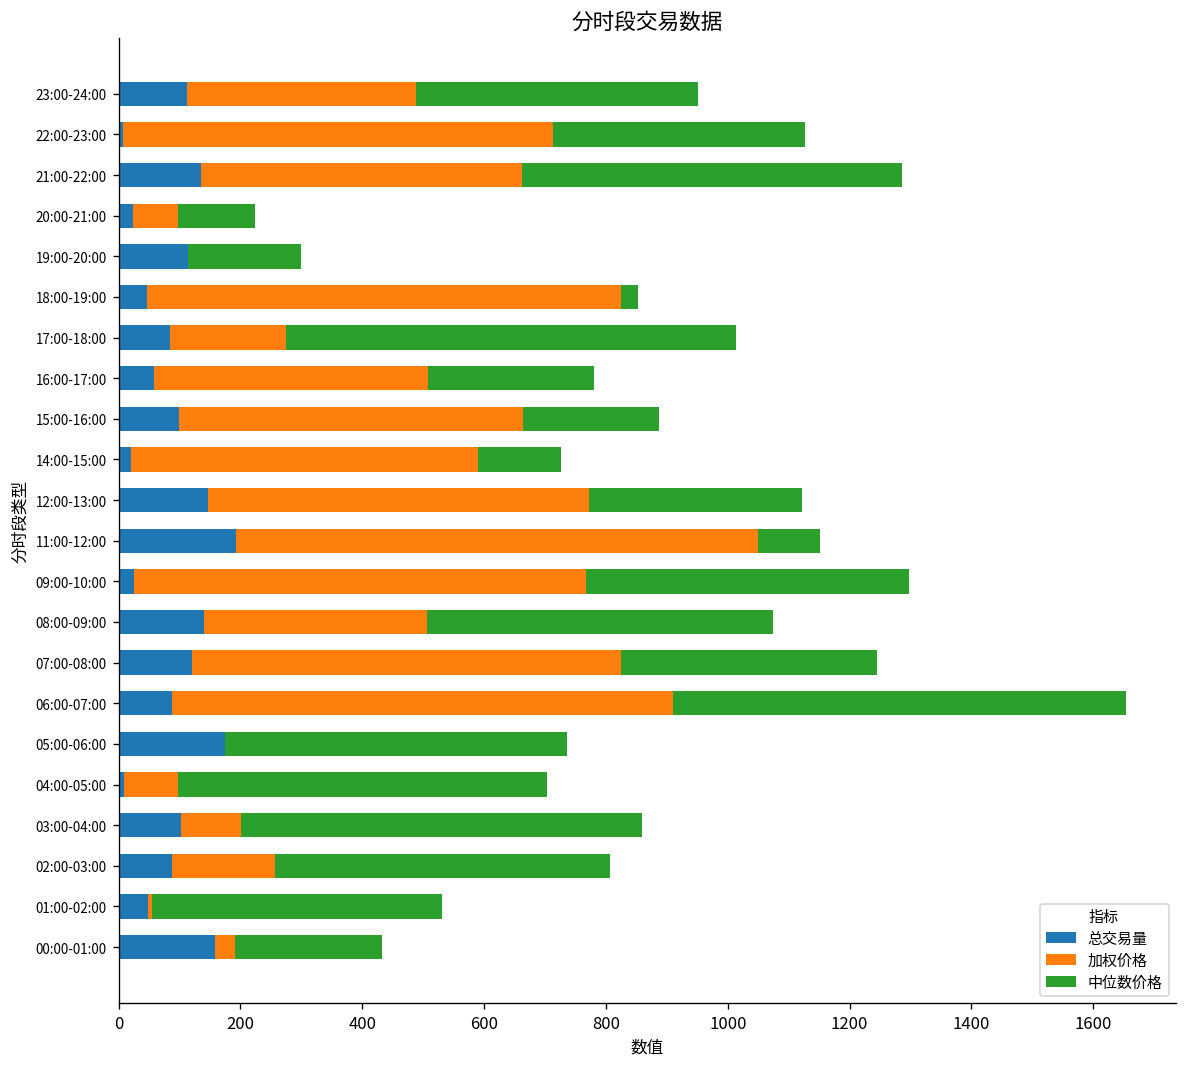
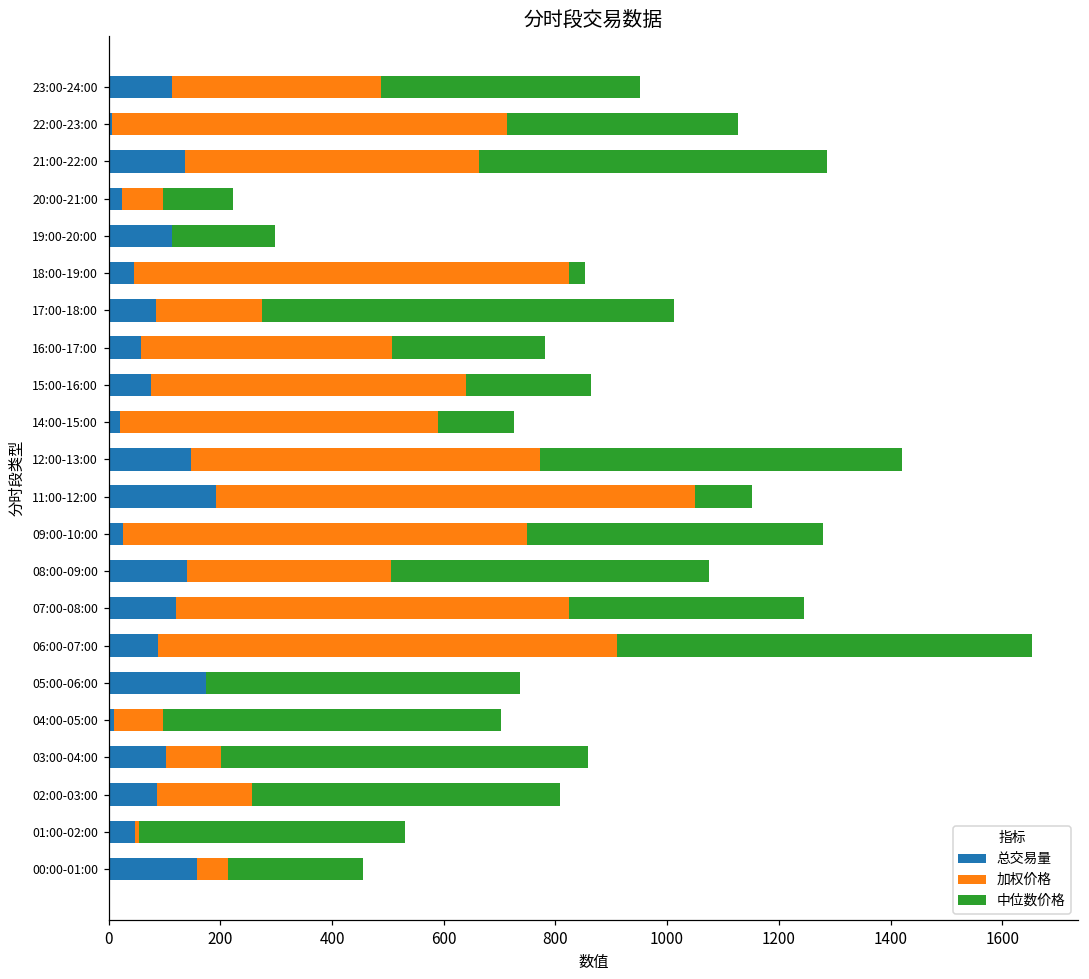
  {
    "总交易量": {
      "23:00-24:00": 110,
      "22:00-23:00": 10,
      "21:00-22:00": 140,
      "20:00-21:00": 20,
      "19:00-20:00": 110,
      "18:00-19:00": 50,
      "17:00-18:00": 80,
      "16:00-17:00": 60,
-     "15:00-16:00": 100,
+     "15:00-16:00": 80,
      "14:00-15:00": 20,
      "12:00-13:00": 150,
      "11:00-12:00": 190,
      "09:00-10:00": 30,
      "08:00-09:00": 140,
      "07:00-08:00": 120,
      "06:00-07:00": 90,
      "05:00-06:00": 180,
      "04:00-05:00": 10,
      "03:00-04:00": 100,
      "02:00-03:00": 90,
      "01:00-02:00": 50,
      "00:00-01:00": 160
    },
    "加权价格": {
      "23:00-24:00": 380,
      "22:00-23:00": 710,
      "21:00-22:00": 530,
      "20:00-21:00": 70,
      "19:00-20:00": 0,
      "18:00-19:00": 780,
      "17:00-18:00": 190,
      "16:00-17:00": 450,
      "15:00-16:00": 560,
      "14:00-15:00": 570,
      "12:00-13:00": 630,
      "11:00-12:00": 860,
-     "09:00-10:00": 740,
+     "09:00-10:00": 720,
      "08:00-09:00": 370,
      "07:00-08:00": 710,
      "06:00-07:00": 820,
      "05:00-06:00": 0,
      "04:00-05:00": 90,
      "03:00-04:00": 100,
      "02:00-03:00": 170,
      "01:00-02:00": 10,
-     "00:00-01:00": 30
+     "00:00-01:00": 50
    },
    "中位数价格": {
      "23:00-24:00": 460,
      "22:00-23:00": 410,
      "21:00-22:00": 620,
      "20:00-21:00": 130,
      "19:00-20:00": 190,
      "18:00-19:00": 30,
      "17:00-18:00": 740,
      "16:00-17:00": 270,
      "15:00-16:00": 220,
      "14:00-15:00": 140,
-     "12:00-13:00": 350,
+     "12:00-13:00": 650,
      "11:00-12:00": 100,
      "09:00-10:00": 530,
      "08:00-09:00": 570,
      "07:00-08:00": 420,
      "06:00-07:00": 740,
      "05:00-06:00": 560,
      "04:00-05:00": 610,
      "03:00-04:00": 660,
      "02:00-03:00": 550,
      "01:00-02:00": 480,
      "00:00-01:00": 240
    }
  }
